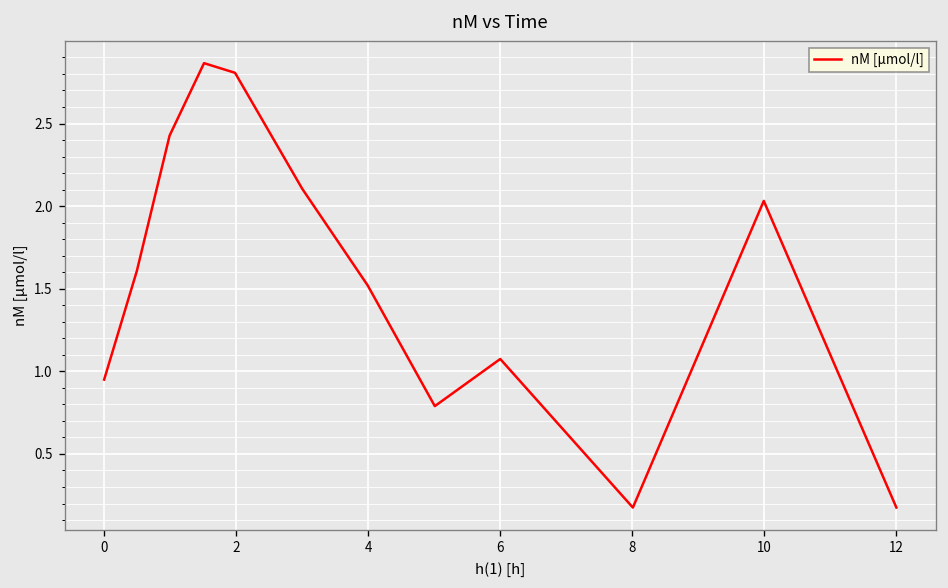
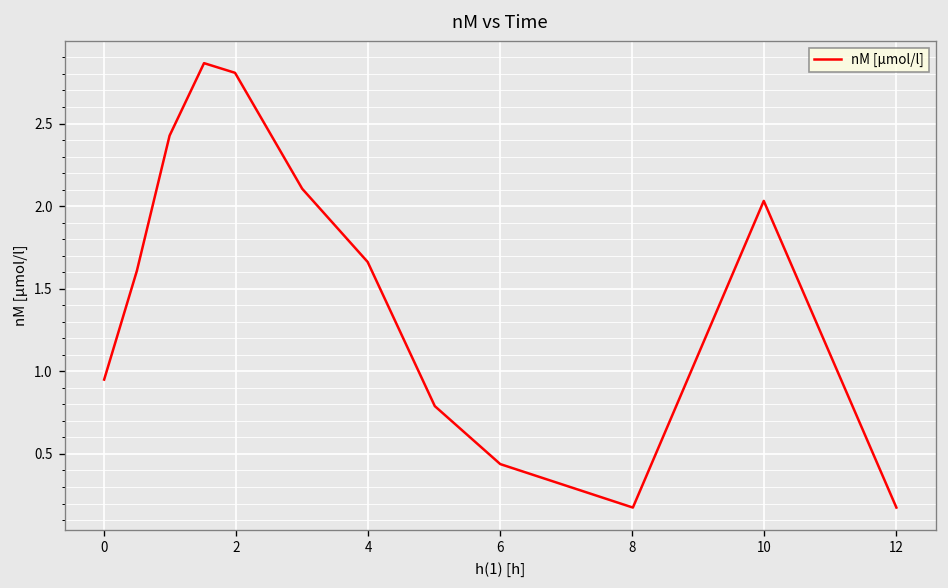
  {
    "0": 0.95,
-   "4": 1.52,
-   "6": 1.07,
+   "4": 1.66,
+   "6": 0.44,
    "8": 0.18,
    "10": 2.03,
    "12": 0.18
  }
